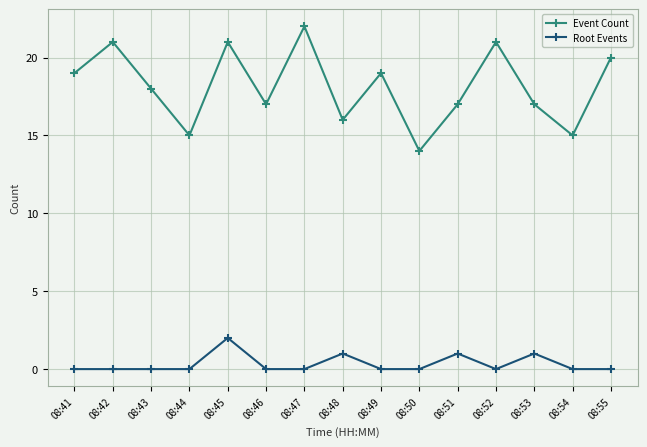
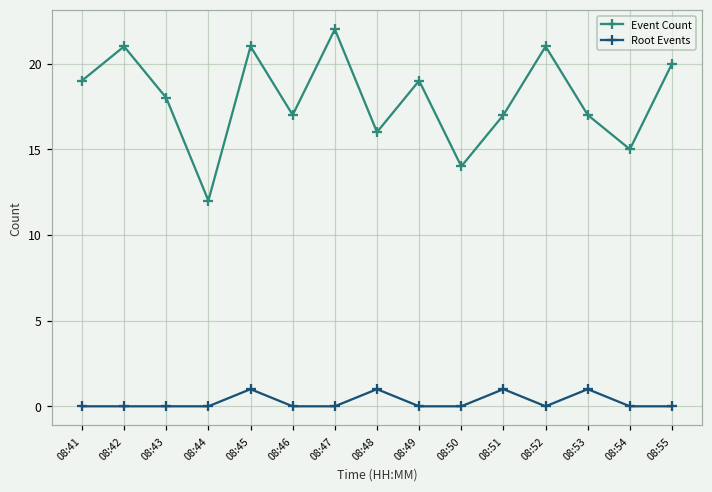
  {
    "Event Count": {
      "08:41": 19,
      "08:42": 21,
      "08:43": 18,
-     "08:44": 15,
+     "08:44": 12,
      "08:45": 21,
      "08:46": 17,
      "08:47": 22,
      "08:48": 16,
      "08:49": 19,
      "08:50": 14,
      "08:51": 17,
      "08:52": 21,
      "08:53": 17,
      "08:54": 15,
      "08:55": 20
    },
    "Root Events": {
      "08:41": 0,
      "08:42": 0,
      "08:43": 0,
      "08:44": 0,
-     "08:45": 2,
+     "08:45": 1,
      "08:46": 0,
      "08:47": 0,
      "08:48": 1,
      "08:49": 0,
      "08:50": 0,
      "08:51": 1,
      "08:52": 0,
      "08:53": 1,
      "08:54": 0,
      "08:55": 0
    }
  }
